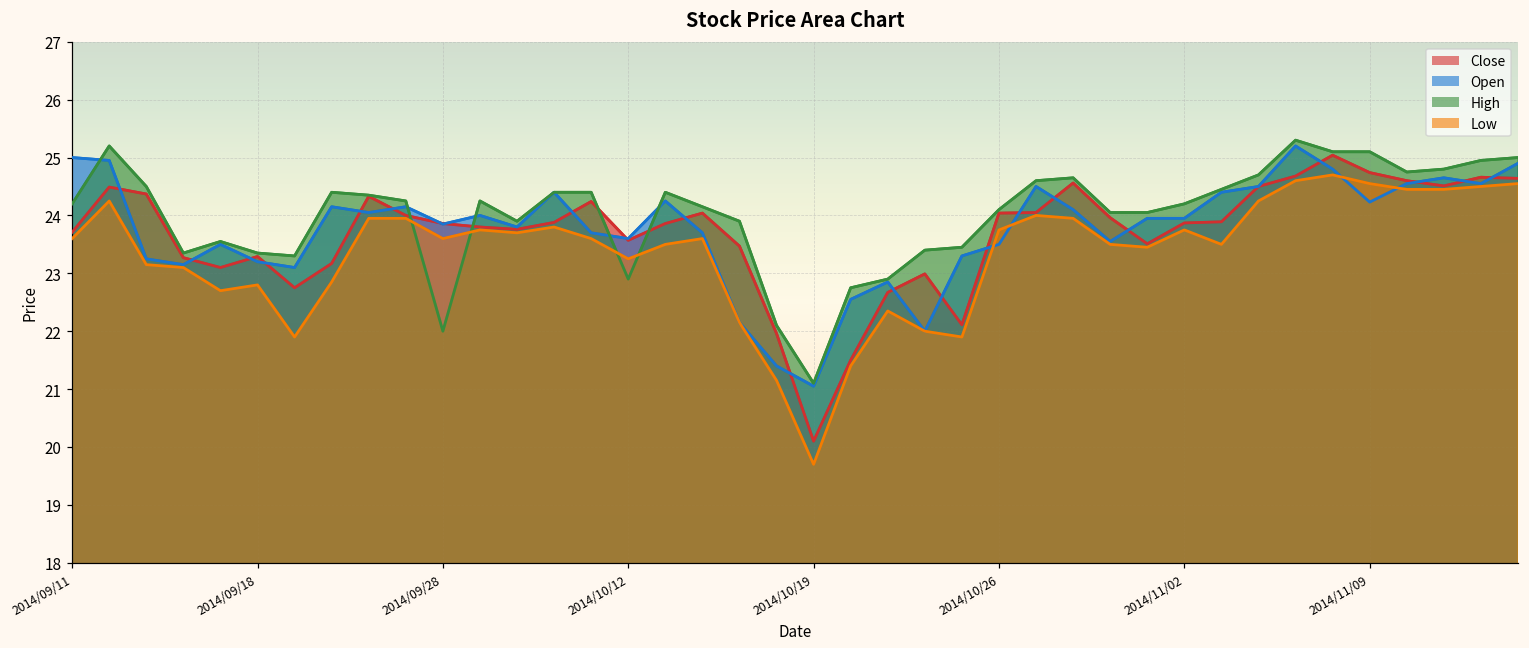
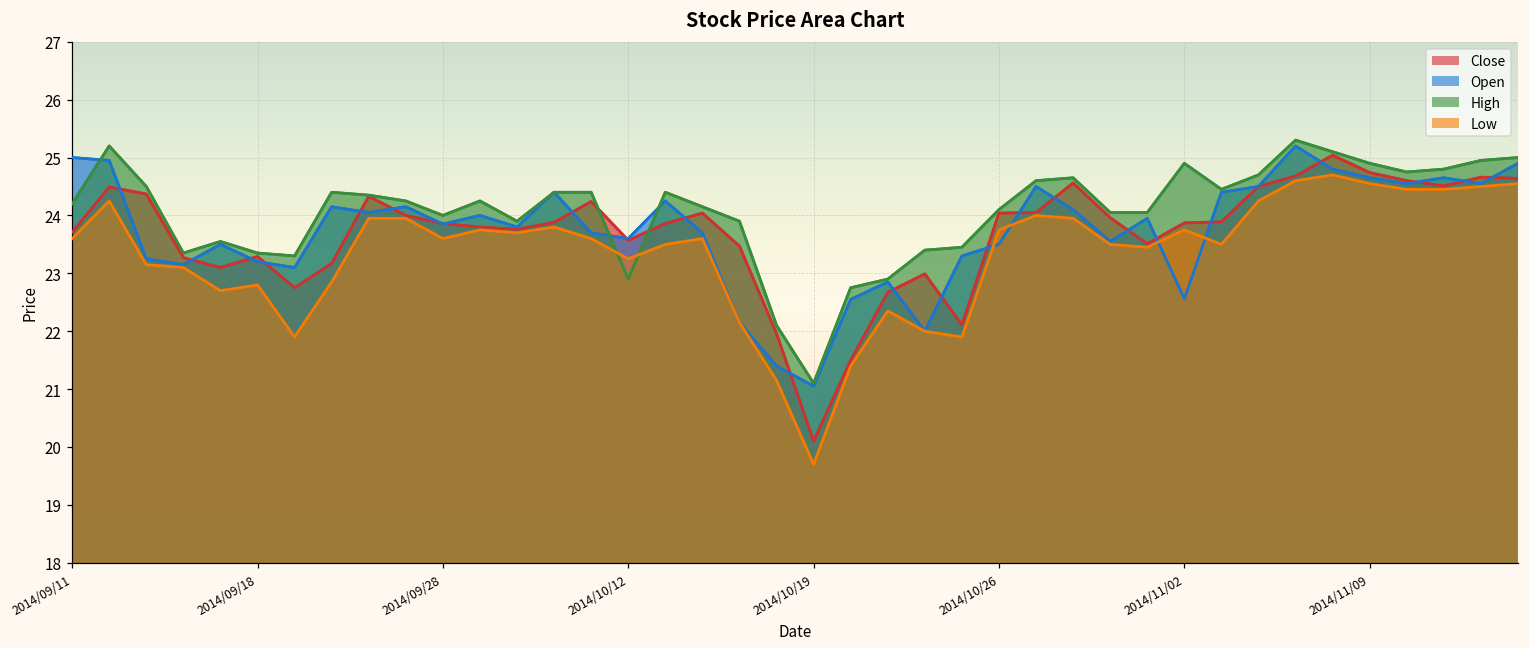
  {
    "Open": {
      "2014/09/11": 25.0,
      "2014/09/18": 23.2,
      "2014/10/19": 21.1,
      "2014/10/26": 23.5,
-     "2014/11/02": 24.0,
-     "2014/11/09": 24.2
+     "2014/11/02": 22.6,
+     "2014/11/09": 24.7
    },
    "High": {
      "2014/09/11": 24.2,
      "2014/09/18": 23.4,
-     "2014/09/28": 22,
+     "2014/09/28": 24,
      "2014/10/12": 22.9,
      "2014/10/19": 21.1,
      "2014/10/26": 24.1,
-     "2014/11/02": 24.2,
-     "2014/11/09": 25.1
+     "2014/11/02": 24.9,
+     "2014/11/09": 24.9
    }
  }
